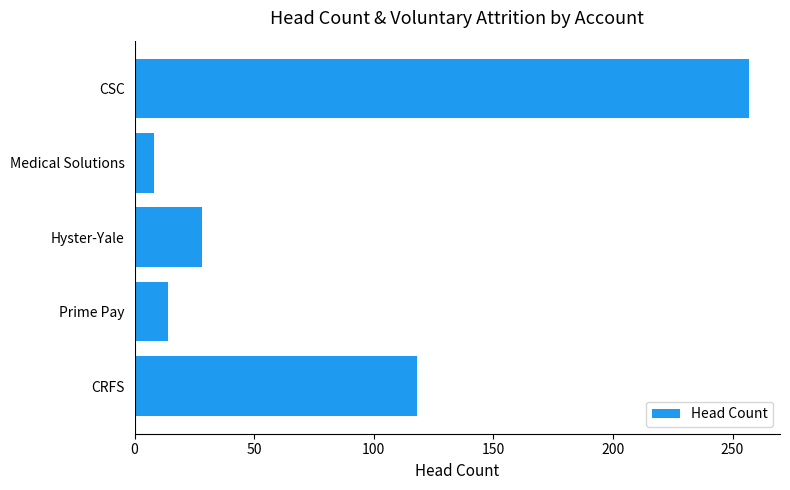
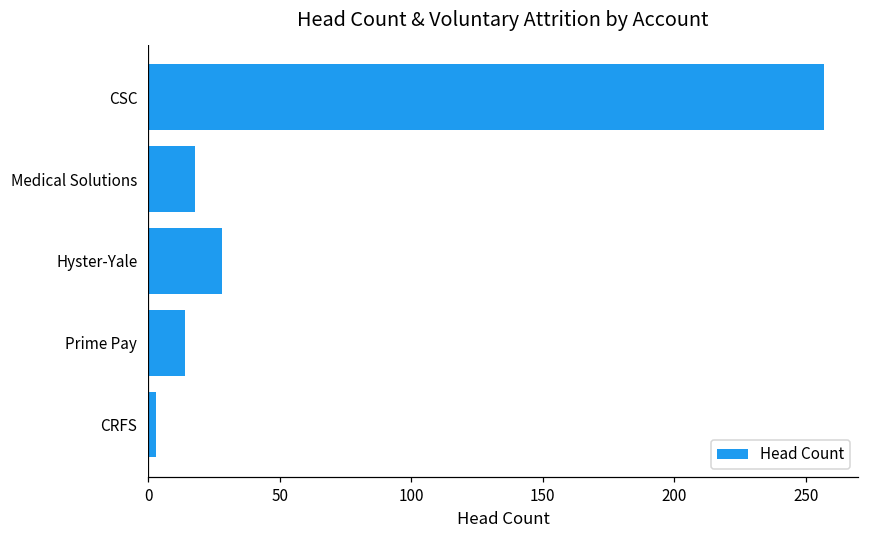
  {
    "CSC": 257,
-   "Medical Solutions": 8,
+   "Medical Solutions": 18,
    "Hyster-Yale": 28,
    "Prime Pay": 14,
-   "CRFS": 118
+   "CRFS": 3
  }
